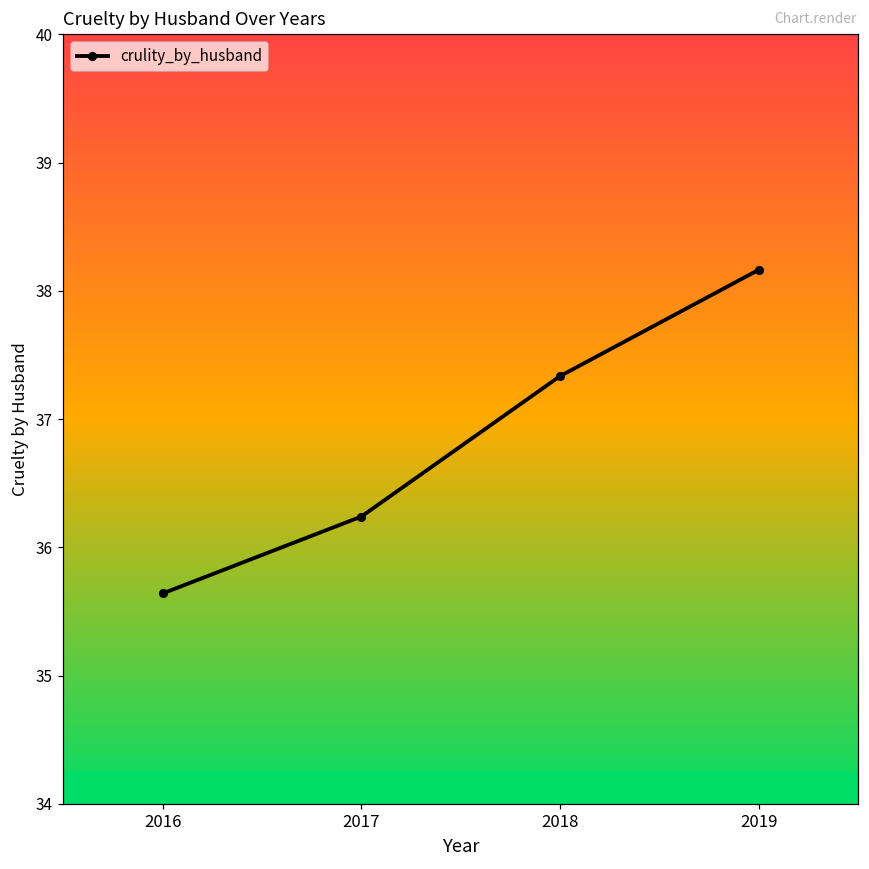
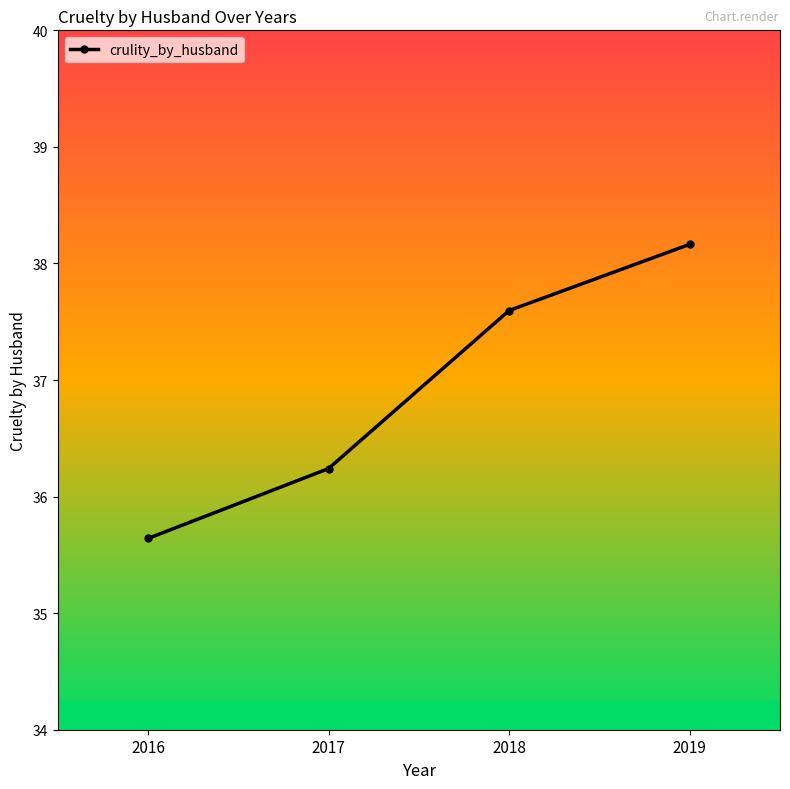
  {
    "2016": 35.64,
    "2017": 36.24,
-   "2018": 37.34,
+   "2018": 37.60,
    "2019": 38.16
  }
